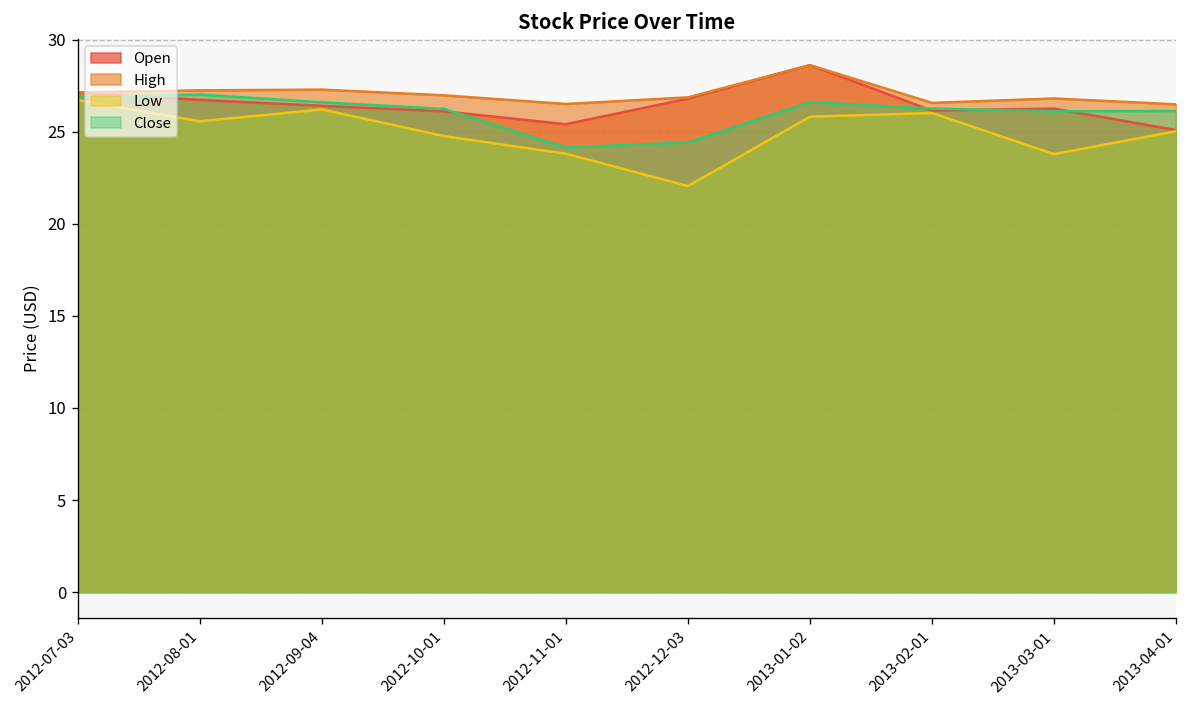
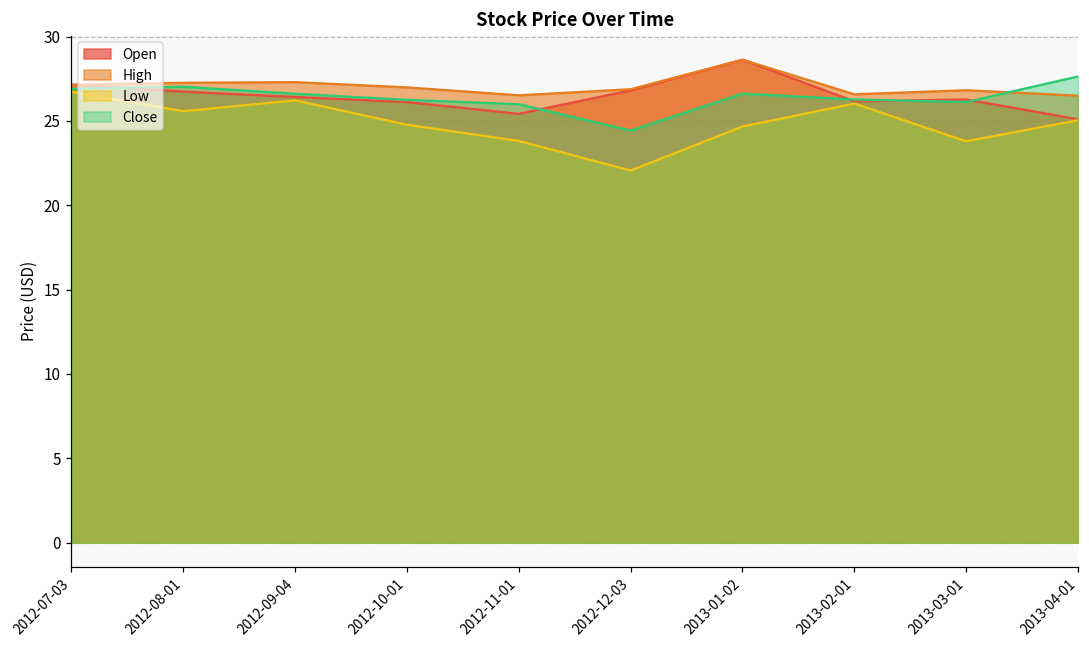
  {
    "Low": {
      "2012-07-03": 26.7,
      "2012-08-01": 25.6,
      "2012-09-04": 26.2,
      "2012-10-01": 24.8,
      "2012-11-01": 23.8,
      "2012-12-03": 22.1,
-     "2013-01-02": 25.8,
+     "2013-01-02": 24.7,
      "2013-03-01": 23.8
    },
    "Close": {
      "2012-07-03": 26.9,
      "2012-08-01": 27.0,
      "2012-09-04": 26.6,
-     "2012-11-01": 24.2,
+     "2012-11-01": 26.0,
      "2012-12-03": 24.4,
      "2013-01-02": 26.6,
-     "2013-04-01": 26.1
+     "2013-04-01": 27.6
    }
  }
